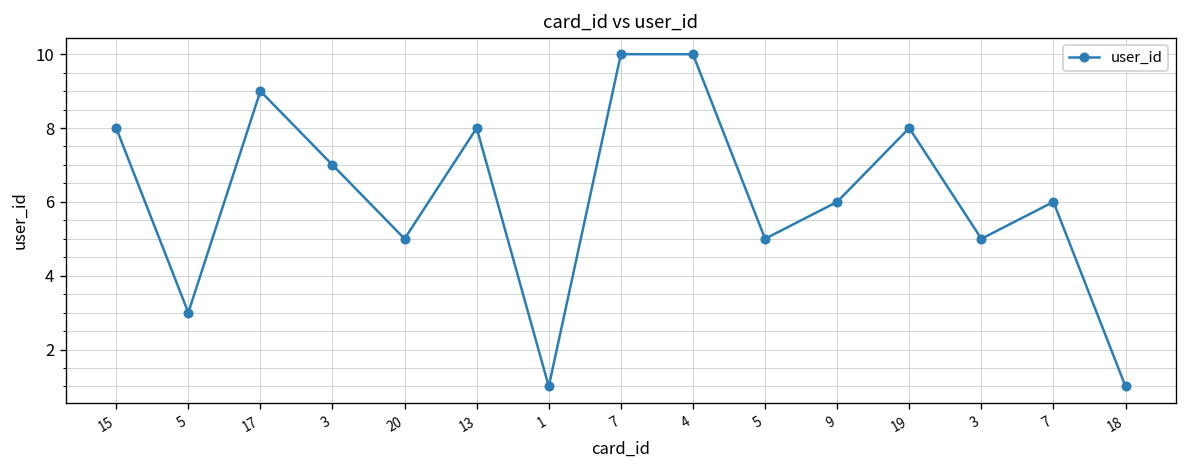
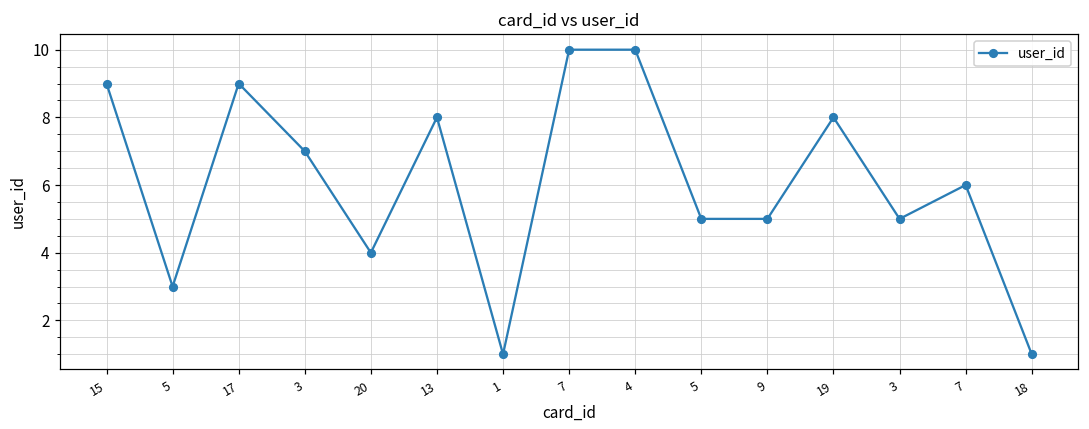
  {
-   "15": 8,
+   "15": 9,
    "17": 9,
-   "20": 5,
+   "20": 4,
    "13": 8,
    "1": 1,
    "4": 10,
-   "9": 6,
+   "9": 5,
    "19": 8,
    "18": 1
  }
